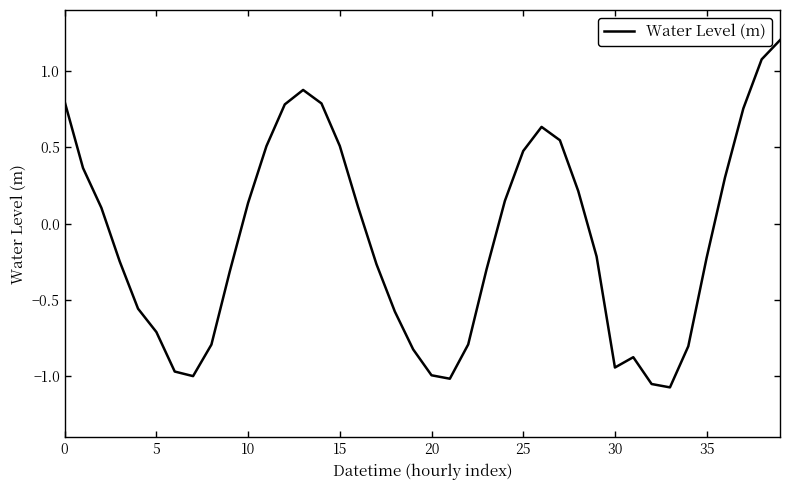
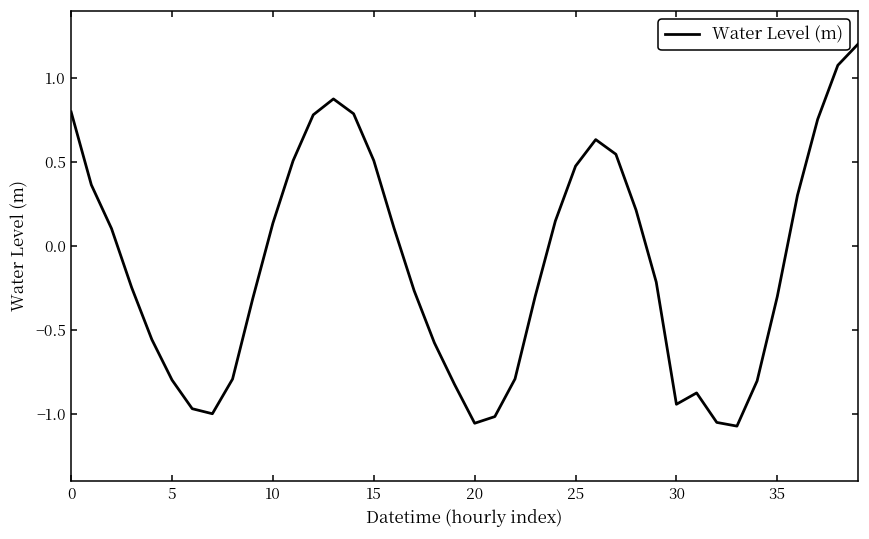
  {
    "0": 0.80,
-   "5": -0.71,
+   "5": -0.80,
    "10": 0.14,
    "15": 0.51,
-   "20": -0.99,
+   "20": -1.06,
    "25": 0.48,
    "30": -0.94,
-   "35": -0.22
+   "35": -0.30
  }
